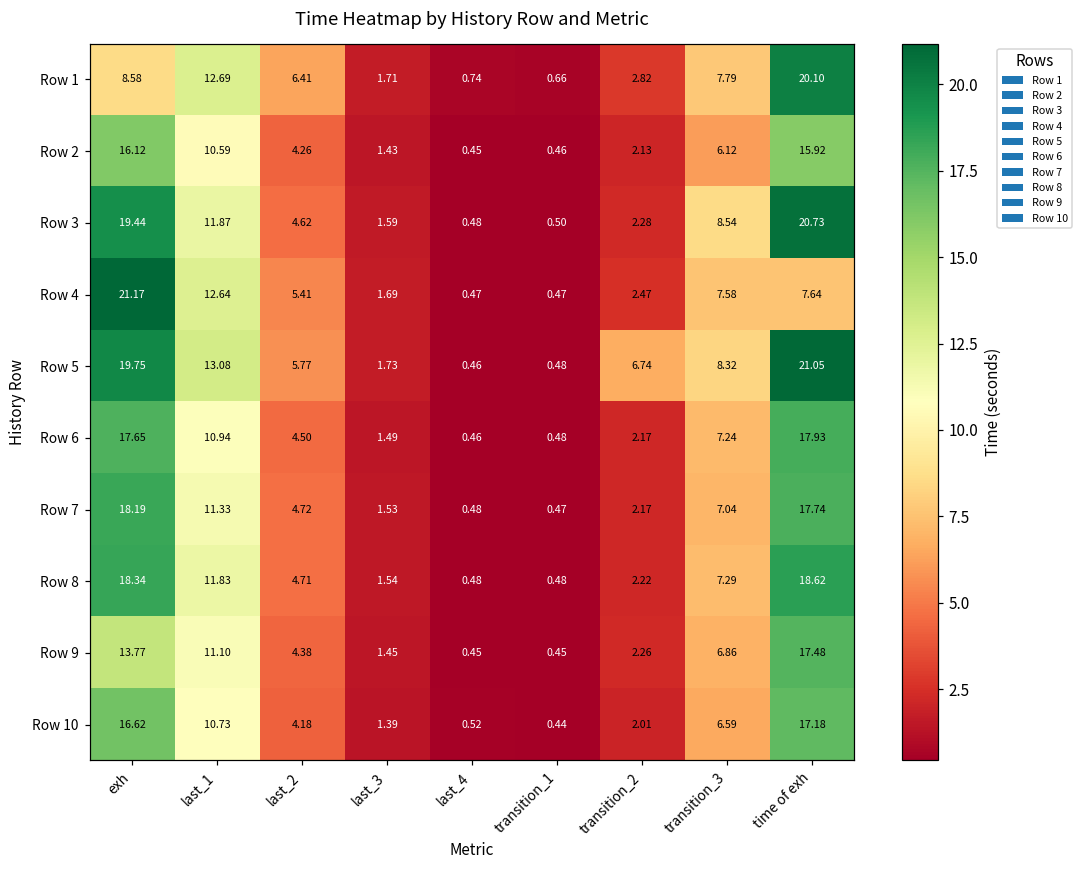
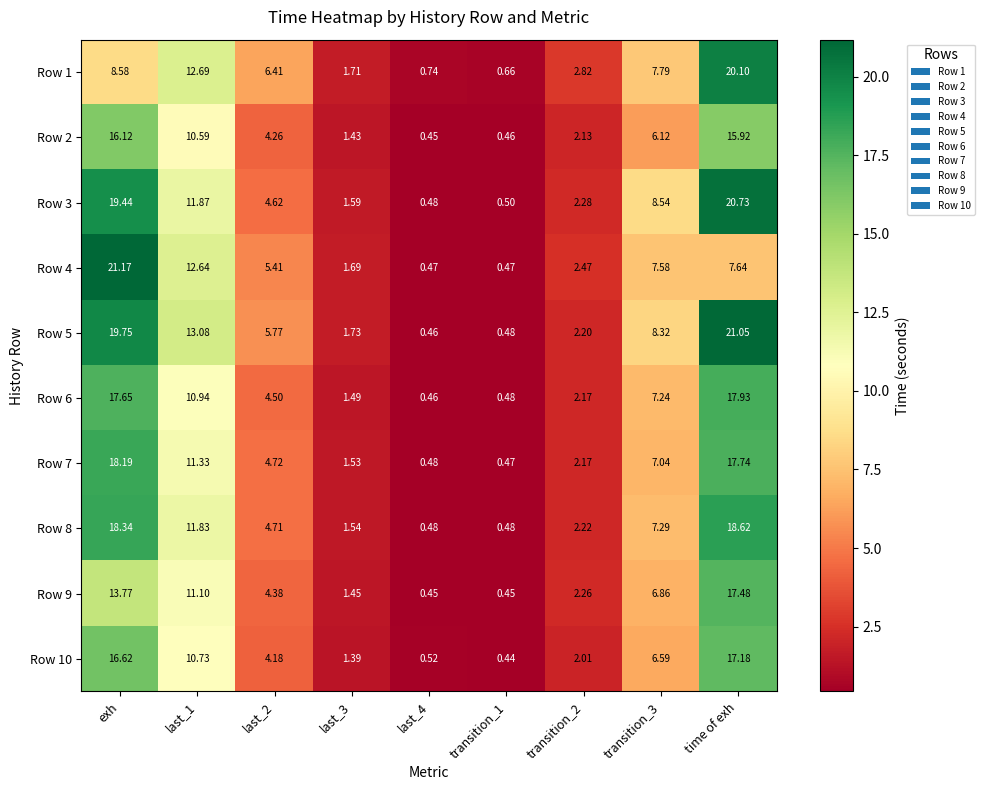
  {
    "Row 1": {
      "exh": 8.58,
      "last_1": 12.69,
      "last_2": 6.41,
      "last_3": 1.71,
      "last_4": 0.74,
      "transition_1": 0.66,
      "transition_2": 2.82,
      "transition_3": 7.79,
      "time of exh": 20.10
    },
    "Row 2": {
      "exh": 16.12,
      "last_1": 10.59,
      "last_2": 4.26,
      "last_3": 1.43,
      "last_4": 0.45,
      "transition_1": 0.46,
      "transition_2": 2.13,
      "transition_3": 6.12,
      "time of exh": 15.92
    },
    "Row 3": {
      "exh": 19.44,
      "last_1": 11.87,
      "last_2": 4.62,
      "last_3": 1.59,
      "last_4": 0.48,
      "transition_1": 0.50,
      "transition_2": 2.28,
      "transition_3": 8.54,
      "time of exh": 20.73
    },
    "Row 4": {
      "exh": 21.17,
      "last_1": 12.64,
      "last_2": 5.41,
      "last_3": 1.69,
      "last_4": 0.47,
      "transition_1": 0.47,
      "transition_2": 2.47,
      "transition_3": 7.58,
      "time of exh": 7.64
    },
    "Row 5": {
      "exh": 19.75,
      "last_1": 13.08,
      "last_2": 5.77,
      "last_3": 1.73,
      "last_4": 0.46,
      "transition_1": 0.48,
-     "transition_2": 6.74,
+     "transition_2": 2.20,
      "transition_3": 8.32,
      "time of exh": 21.05
    },
    "Row 6": {
      "exh": 17.65,
      "last_1": 10.94,
      "last_2": 4.50,
      "last_3": 1.49,
      "last_4": 0.46,
      "transition_1": 0.48,
      "transition_2": 2.17,
      "transition_3": 7.24,
      "time of exh": 17.93
    },
    "Row 7": {
      "exh": 18.19,
      "last_1": 11.33,
      "last_2": 4.72,
      "last_3": 1.53,
      "last_4": 0.48,
      "transition_1": 0.47,
      "transition_2": 2.17,
      "transition_3": 7.04,
      "time of exh": 17.74
    },
    "Row 8": {
      "exh": 18.34,
      "last_1": 11.83,
      "last_2": 4.71,
      "last_3": 1.54,
      "last_4": 0.48,
      "transition_1": 0.48,
      "transition_2": 2.22,
      "transition_3": 7.29,
      "time of exh": 18.62
    },
    "Row 9": {
      "exh": 13.77,
      "last_1": 11.10,
      "last_2": 4.38,
      "last_3": 1.45,
      "last_4": 0.45,
      "transition_1": 0.45,
      "transition_2": 2.26,
      "transition_3": 6.86,
      "time of exh": 17.48
    },
    "Row 10": {
      "exh": 16.62,
      "last_1": 10.73,
      "last_2": 4.18,
      "last_3": 1.39,
      "last_4": 0.52,
      "transition_1": 0.44,
      "transition_2": 2.01,
      "transition_3": 6.59,
      "time of exh": 17.18
    }
  }
